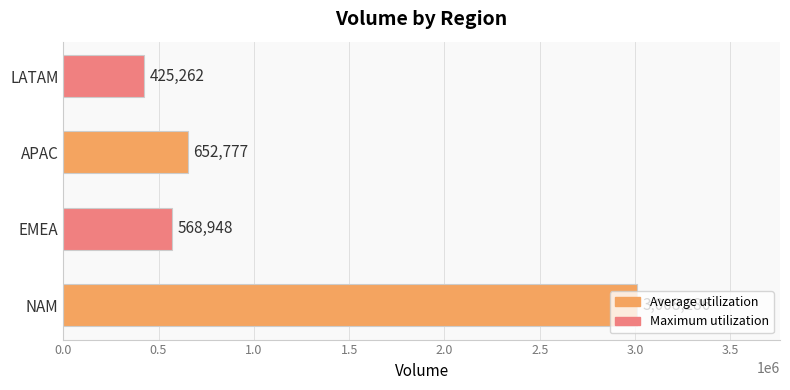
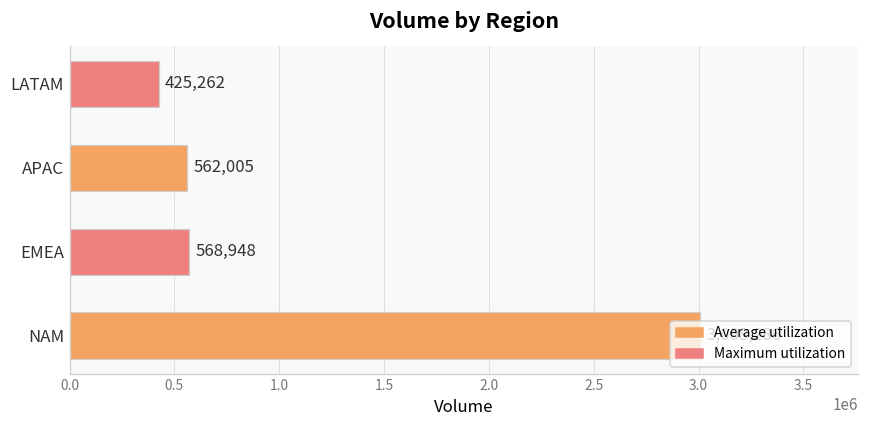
  {
    "LATAM": "425,262",
-   "APAC": "652,777",
+   "APAC": "562,005",
    "EMEA": "568,948"
  }
